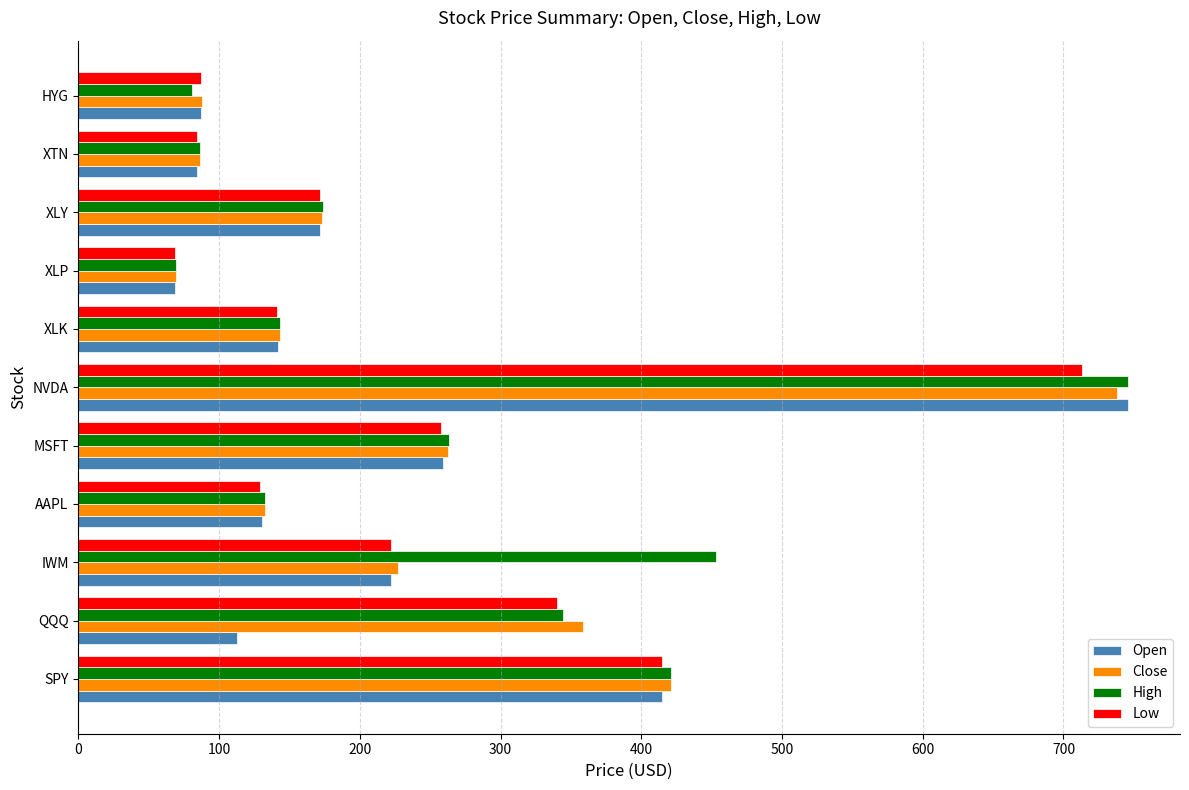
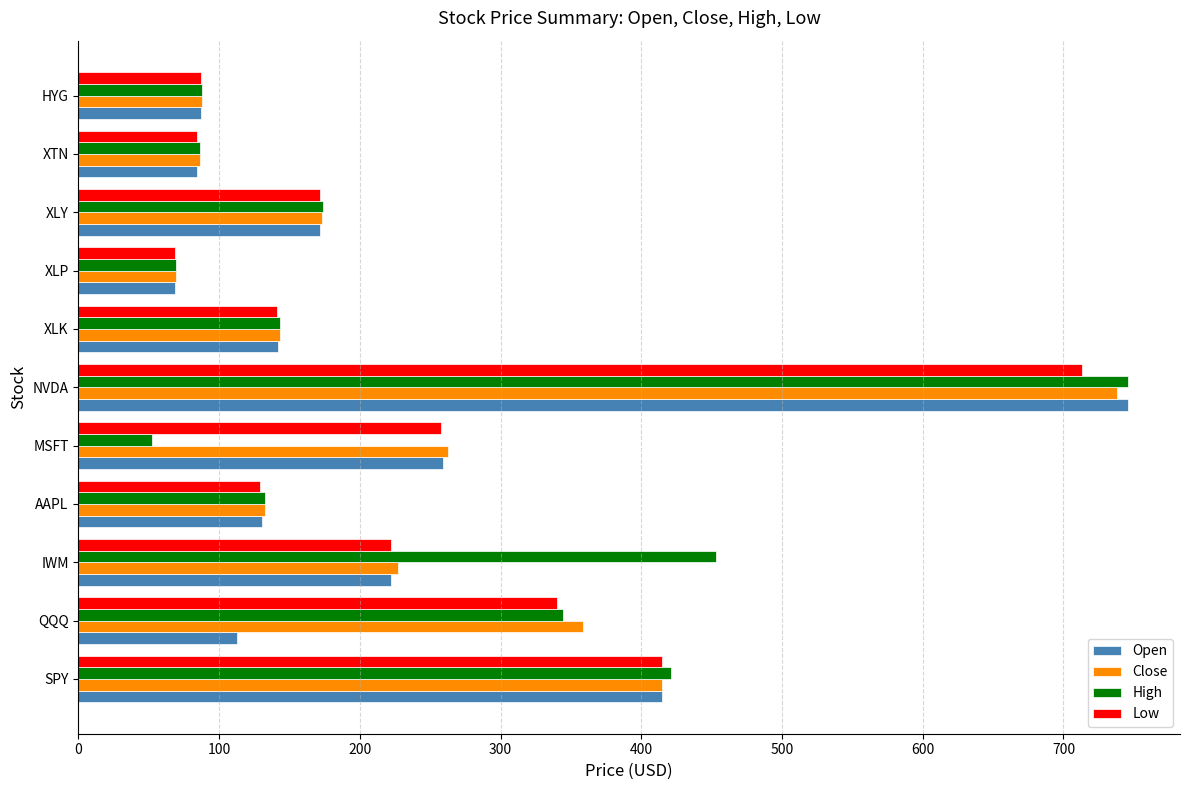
  {
    "Open": {
      "HYG": 87,
      "XTN": 84,
      "XLY": 172,
      "XLP": 68,
      "XLK": 142,
      "NVDA": 746,
      "MSFT": 259,
      "AAPL": 130,
      "IWM": 222,
      "QQQ": 112,
      "SPY": 415
    },
    "Close": {
      "HYG": 88,
      "XTN": 86,
      "XLY": 173,
      "XLP": 69,
      "XLK": 143,
      "NVDA": 738,
      "MSFT": 263,
      "AAPL": 132,
      "IWM": 227,
      "QQQ": 359,
-     "SPY": 421
+     "SPY": 415
    },
    "High": {
-     "HYG": 81,
+     "HYG": 88,
      "XTN": 86,
      "XLY": 174,
      "XLP": 69,
      "XLK": 143,
      "NVDA": 746,
-     "MSFT": 263,
+     "MSFT": 52,
      "AAPL": 132,
      "IWM": 453,
      "QQQ": 345,
      "SPY": 421
    },
    "Low": {
      "HYG": 87,
      "XTN": 84,
      "XLY": 172,
      "XLP": 68,
      "XLK": 141,
      "NVDA": 713,
      "MSFT": 258,
      "AAPL": 129,
      "IWM": 222,
      "QQQ": 340,
      "SPY": 415
    }
  }
